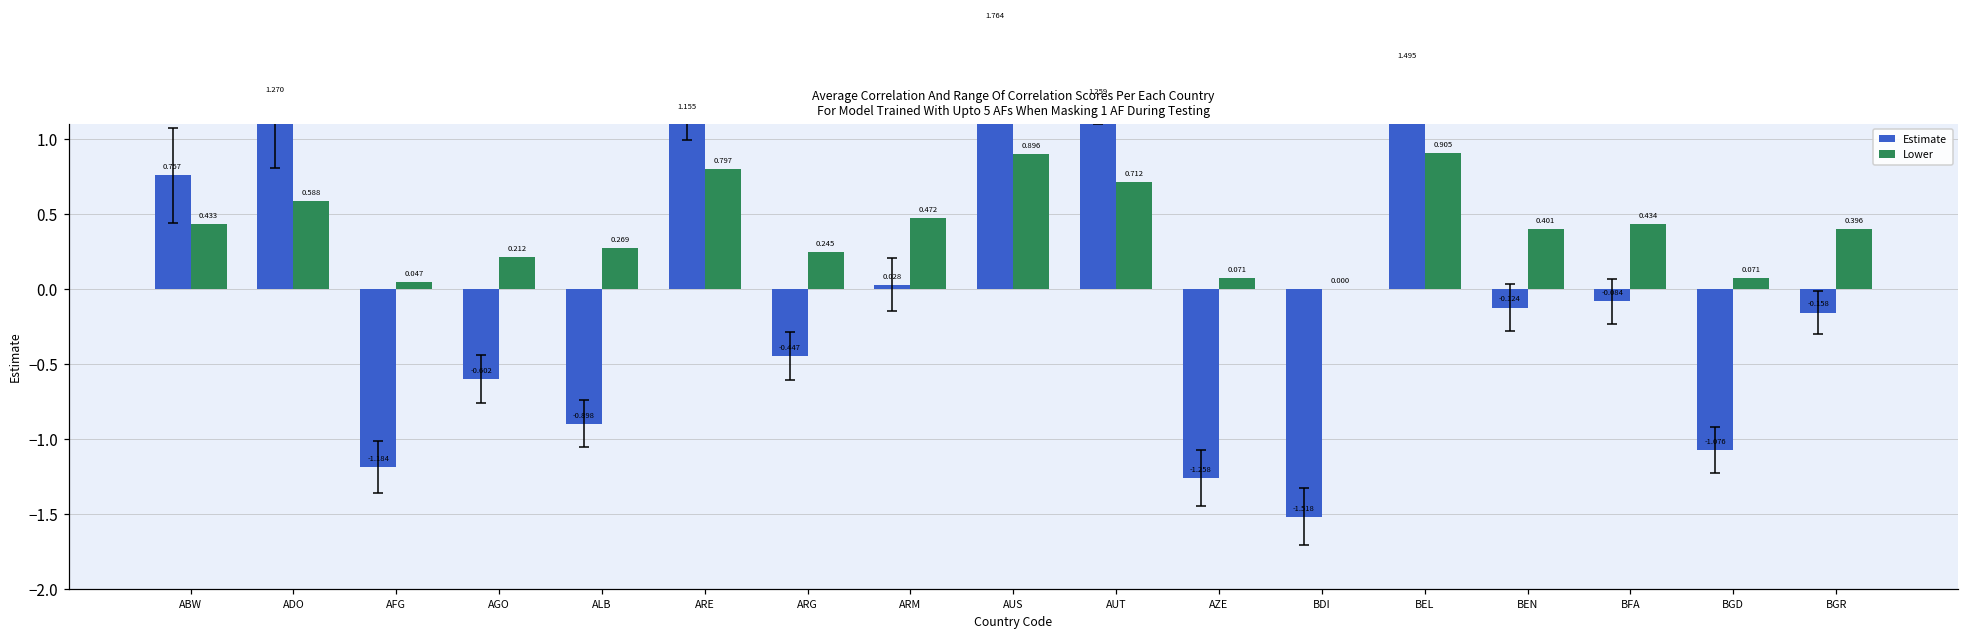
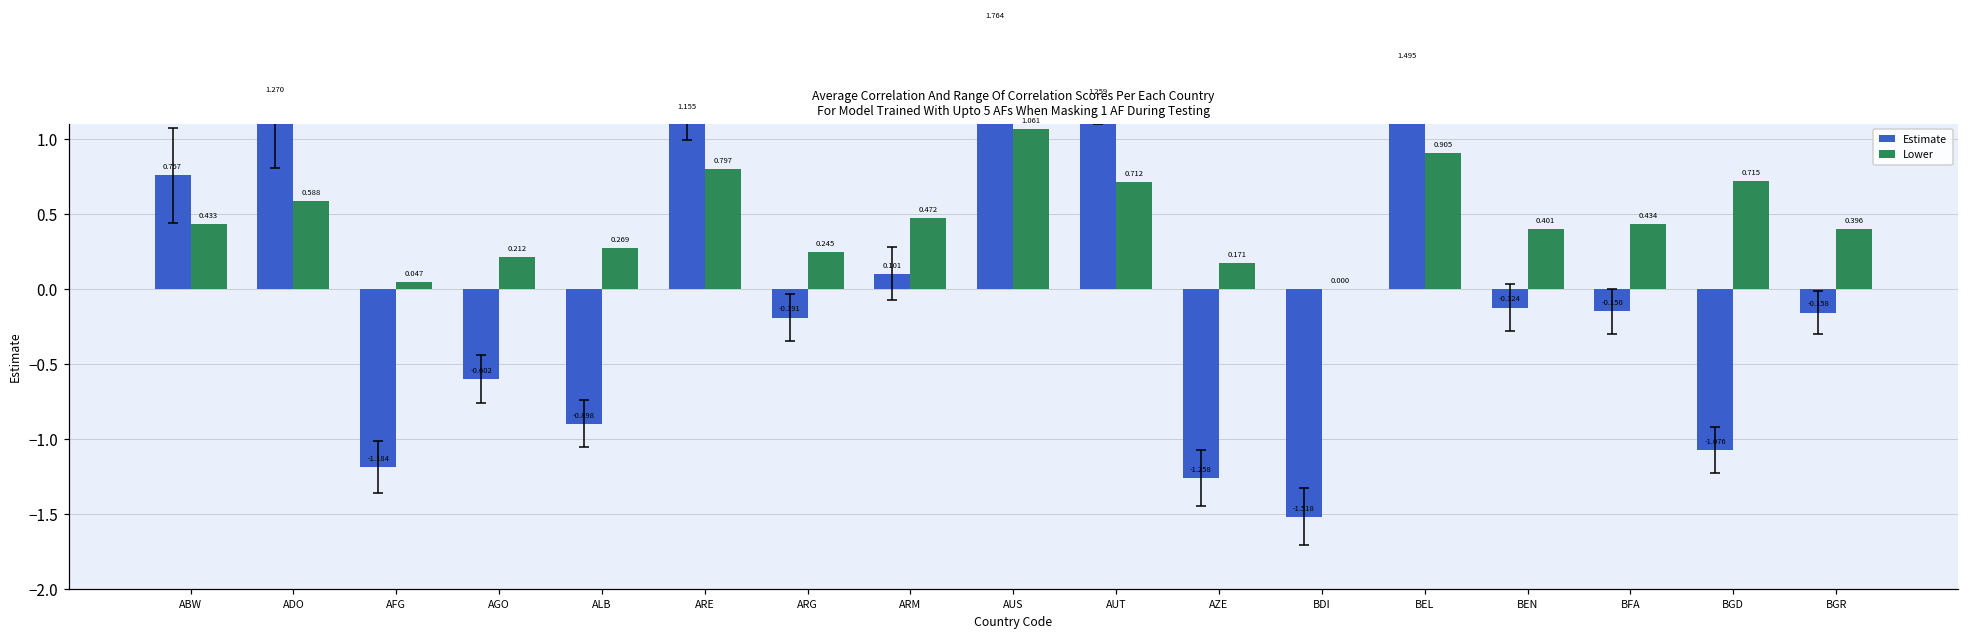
  {
    "Estimate": {
      "ABW": 0.757,
      "AFG": -1.184,
      "AGO": -0.602,
      "ALB": -0.898,
-     "ARG": -0.447,
-     "ARM": 0.028,
+     "ARG": -0.191,
+     "ARM": 0.101,
      "AZE": -1.258,
      "BDI": -1.518,
      "BEN": -0.124,
-     "BFA": -0.084,
+     "BFA": -0.150,
      "BGD": -1.076,
      "BGR": -0.158
    },
    "Lower": {
      "ABW": 0.433,
      "ADO": 0.588,
      "AFG": 0.047,
      "AGO": 0.212,
      "ALB": 0.269,
      "ARE": 0.797,
      "ARG": 0.245,
      "ARM": 0.472,
-     "AUS": 0.896,
+     "AUS": 1.061,
      "AUT": 0.712,
-     "AZE": 0.071,
+     "AZE": 0.171,
      "BDI": 0.000,
      "BEL": 0.905,
      "BEN": 0.401,
      "BFA": 0.434,
-     "BGD": 0.071,
+     "BGD": 0.715,
      "BGR": 0.396
    }
  }
